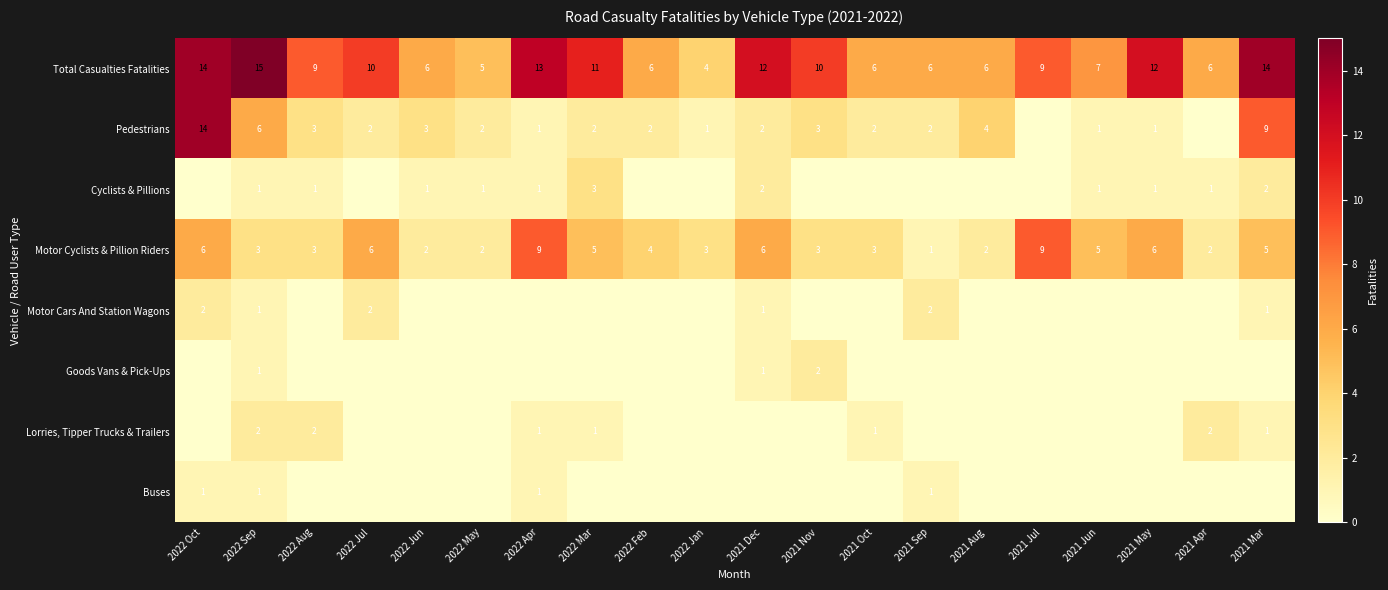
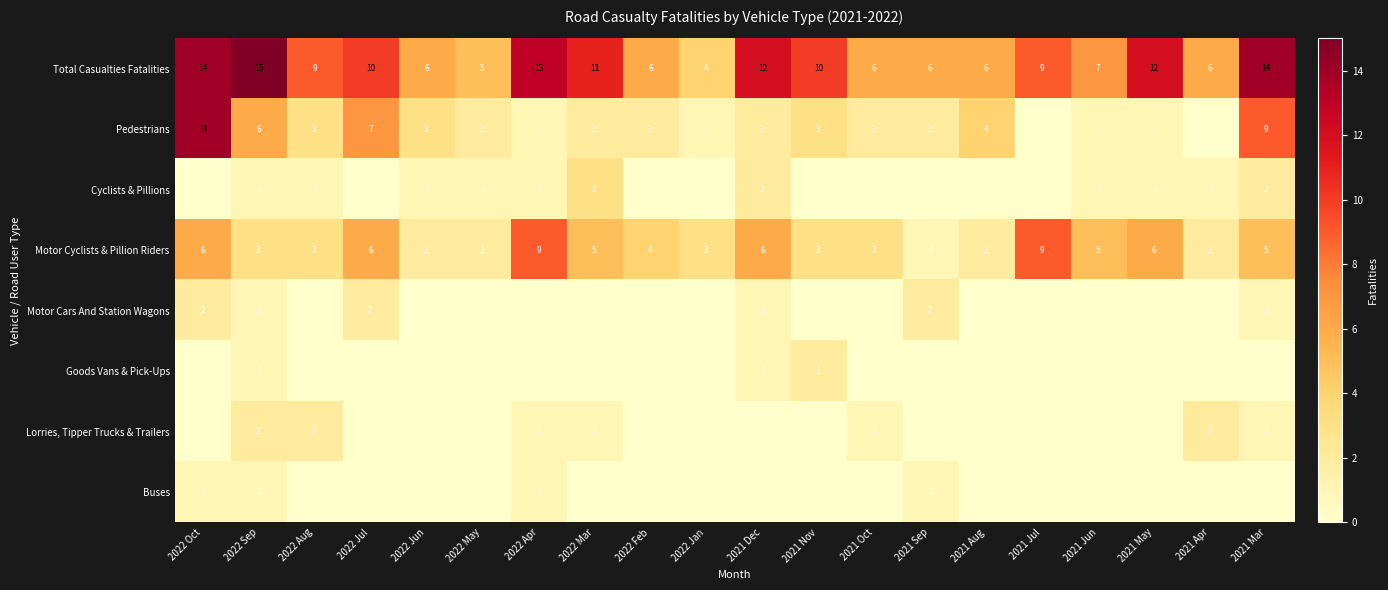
  {
    "Total Casualties Fatalities": {
      "2022 Oct": 14,
      "2022 Sep": 15,
      "2022 Aug": 9,
      "2022 Jul": 10,
      "2022 Jun": 6,
      "2022 May": 5,
      "2022 Apr": 13,
      "2022 Mar": 11,
      "2022 Feb": 6,
      "2022 Jan": 4,
      "2021 Dec": 12,
      "2021 Nov": 10,
      "2021 Oct": 6,
      "2021 Sep": 6,
      "2021 Aug": 6,
      "2021 Jul": 9,
      "2021 Jun": 7,
      "2021 May": 12,
      "2021 Apr": 6,
      "2021 Mar": 14
    },
    "Pedestrians": {
      "2022 Oct": 14,
      "2022 Sep": 6,
      "2022 Aug": 3,
-     "2022 Jul": 2,
+     "2022 Jul": 7,
      "2022 Jun": 3,
      "2022 May": 2,
      "2022 Apr": 1,
      "2022 Mar": 2,
      "2022 Feb": 2,
      "2022 Jan": 1,
      "2021 Dec": 2,
      "2021 Nov": 3,
      "2021 Oct": 2,
      "2021 Sep": 2,
      "2021 Aug": 4,
      "2021 Jun": 1,
      "2021 May": 1,
      "2021 Mar": 9
    },
    "Cyclists & Pillions": {
      "2022 Sep": 1,
      "2022 Aug": 1,
      "2022 Jun": 1,
      "2022 May": 1,
      "2022 Apr": 1,
      "2022 Mar": 3,
      "2021 Dec": 2,
      "2021 Jun": 1,
      "2021 May": 1,
      "2021 Apr": 1,
      "2021 Mar": 2
    },
    "Motor Cyclists & Pillion Riders": {
      "2022 Oct": 6,
      "2022 Sep": 3,
      "2022 Aug": 3,
      "2022 Jul": 6,
      "2022 Jun": 2,
      "2022 May": 2,
      "2022 Apr": 9,
      "2022 Mar": 5,
      "2022 Feb": 4,
      "2022 Jan": 3,
      "2021 Dec": 6,
      "2021 Nov": 3,
      "2021 Oct": 3,
      "2021 Sep": 1,
      "2021 Aug": 2,
      "2021 Jul": 9,
      "2021 Jun": 5,
      "2021 May": 6,
      "2021 Apr": 2,
      "2021 Mar": 5
    },
    "Motor Cars And Station Wagons": {
      "2022 Oct": 2,
      "2022 Sep": 1,
      "2022 Jul": 2,
      "2021 Dec": 1,
      "2021 Sep": 2,
      "2021 Mar": 1
    },
    "Goods Vans & Pick-Ups": {
      "2022 Sep": 1,
      "2021 Dec": 1,
      "2021 Nov": 2
    },
    "Lorries, Tipper Trucks & Trailers": {
      "2022 Sep": 2,
      "2022 Aug": 2,
      "2022 Apr": 1,
      "2022 Mar": 1,
      "2021 Oct": 1,
      "2021 Apr": 2,
      "2021 Mar": 1
    },
    "Buses": {
      "2022 Oct": 1,
      "2022 Sep": 1,
      "2022 Apr": 1,
      "2021 Sep": 1
    }
  }
